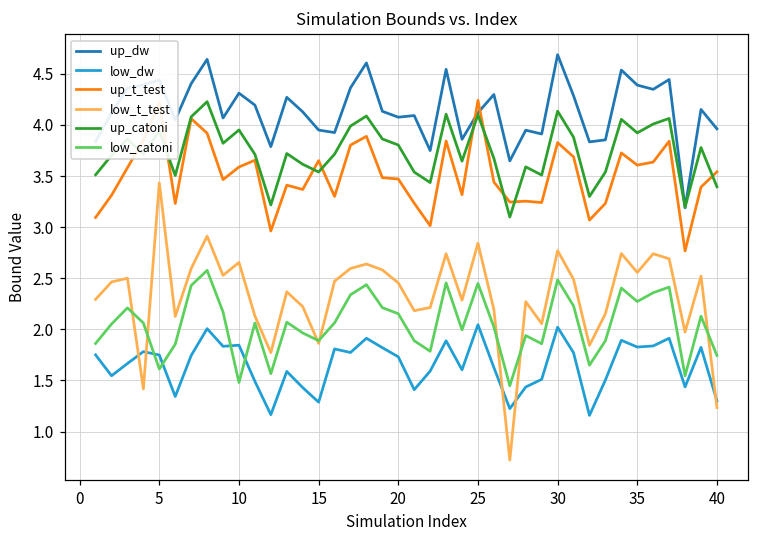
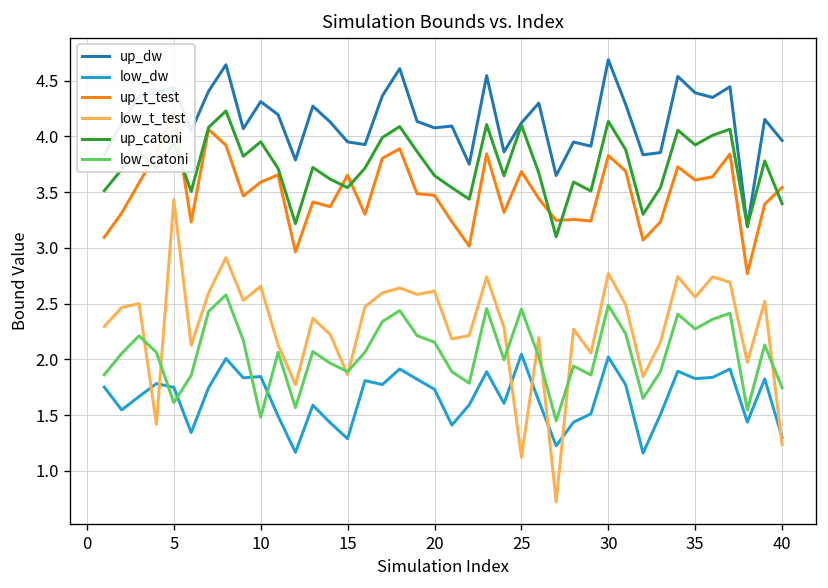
  {
    "up_t_test": {
      "10": 3.6,
      "15": 3.7,
      "20": 3.5,
-     "25": 4.2,
+     "25": 3.7,
      "30": 3.8,
      "35": 3.6,
      "40": 3.5
    },
    "low_t_test": {
      "5": 3.4,
      "10": 2.7,
-     "20": 2.5,
-     "25": 2.8,
+     "20": 2.6,
+     "25": 1.1,
      "30": 2.8,
      "35": 2.6,
      "40": 1.2
    },
    "up_catoni": {
      "10": 4.0,
      "15": 3.5,
-     "20": 3.8,
+     "20": 3.6,
      "30": 4.1,
      "35": 3.9,
      "40": 3.4
    },
    "low_catoni": {
      "5": 1.6,
      "10": 1.5,
      "20": 2.2,
      "25": 2.4,
      "30": 2.5,
      "35": 2.3,
      "40": 1.7
    }
  }
